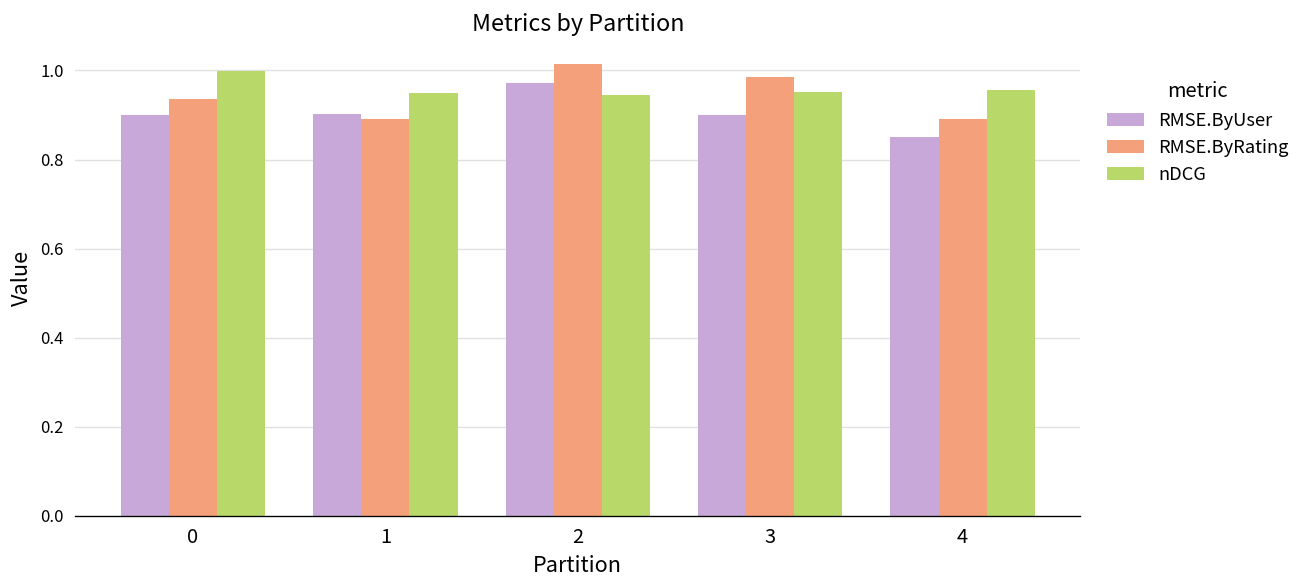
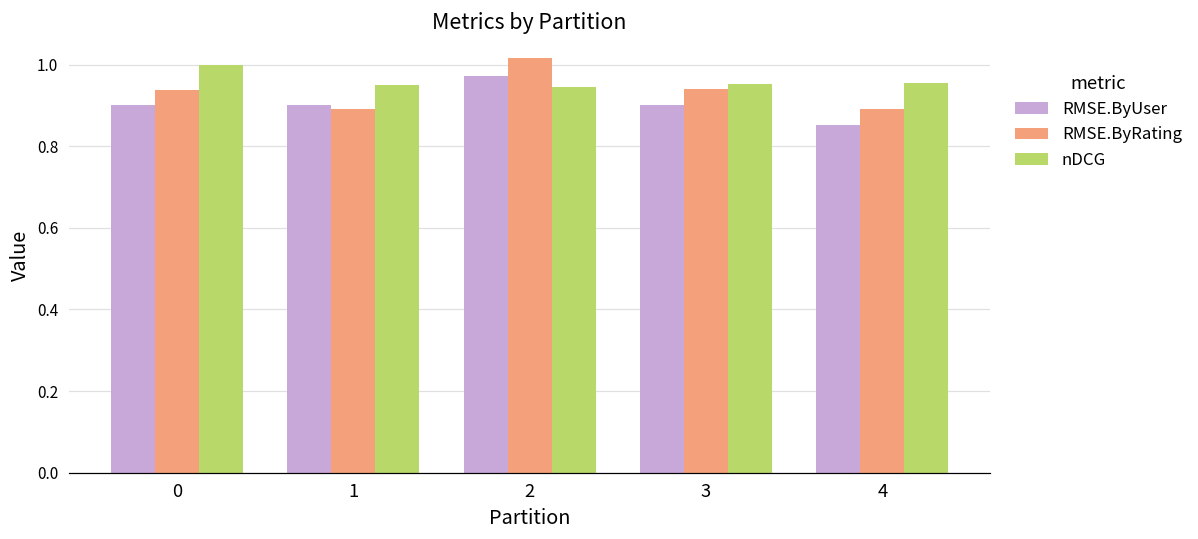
  {
    "RMSE.ByUser": {
      "0": 0.90,
      "1": 0.90,
      "2": 0.97,
      "3": 0.90,
      "4": 0.85
    },
    "RMSE.ByRating": {
      "0": 0.94,
      "1": 0.89,
      "2": 1.02,
-     "3": 0.98,
+     "3": 0.94,
      "4": 0.89
    },
    "nDCG": {
      "0": 1.00,
      "1": 0.95,
      "2": 0.94,
      "3": 0.95,
      "4": 0.96
    }
  }
